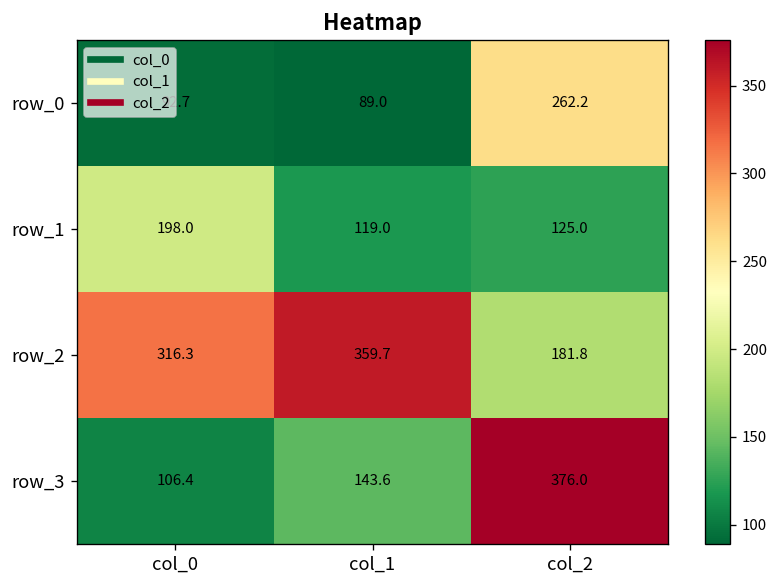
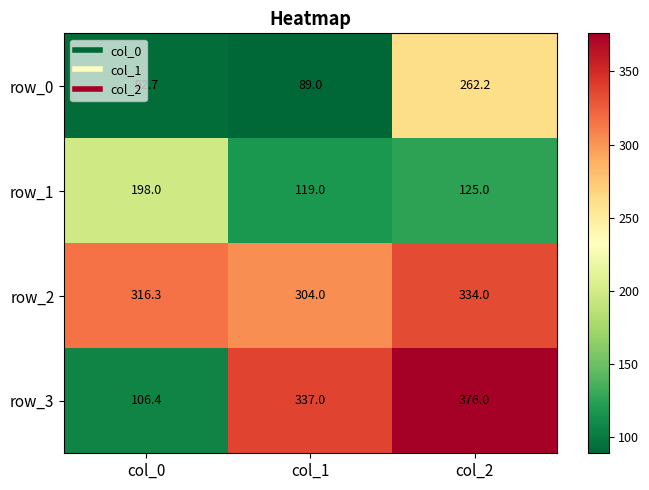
  {
    "row_0": {
      "col_1": 89.0,
      "col_2": 262.2
    },
    "row_1": {
      "col_0": 198.0,
      "col_1": 119.0,
      "col_2": 125.0
    },
    "row_2": {
      "col_0": 316.3,
-     "col_1": 359.7,
-     "col_2": 181.8
+     "col_1": 304.0,
+     "col_2": 334.0
    },
    "row_3": {
      "col_0": 106.4,
-     "col_1": 143.6,
+     "col_1": 337.0,
      "col_2": 376.0
    }
  }
